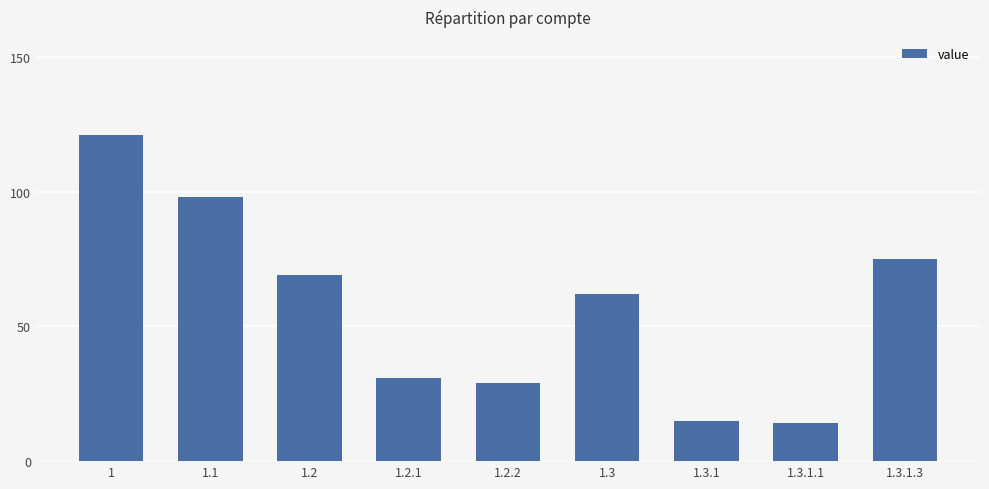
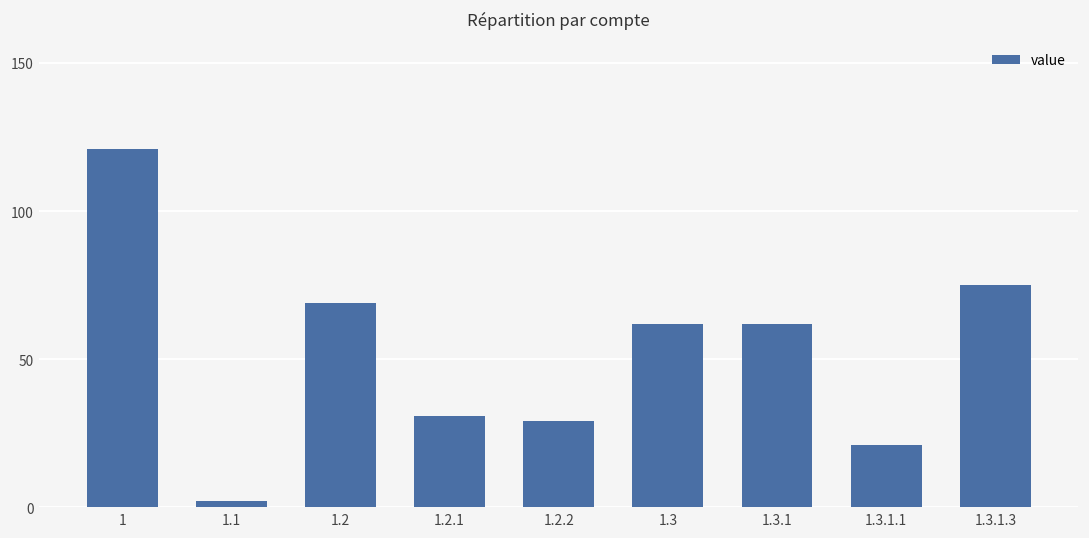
  {
    "1": 121,
-   "1.1": 98,
+   "1.1": 2,
    "1.2": 69,
    "1.2.1": 31,
    "1.2.2": 29,
    "1.3": 62,
-   "1.3.1": 15,
-   "1.3.1.1": 14,
+   "1.3.1": 62,
+   "1.3.1.1": 21,
    "1.3.1.3": 75
  }
